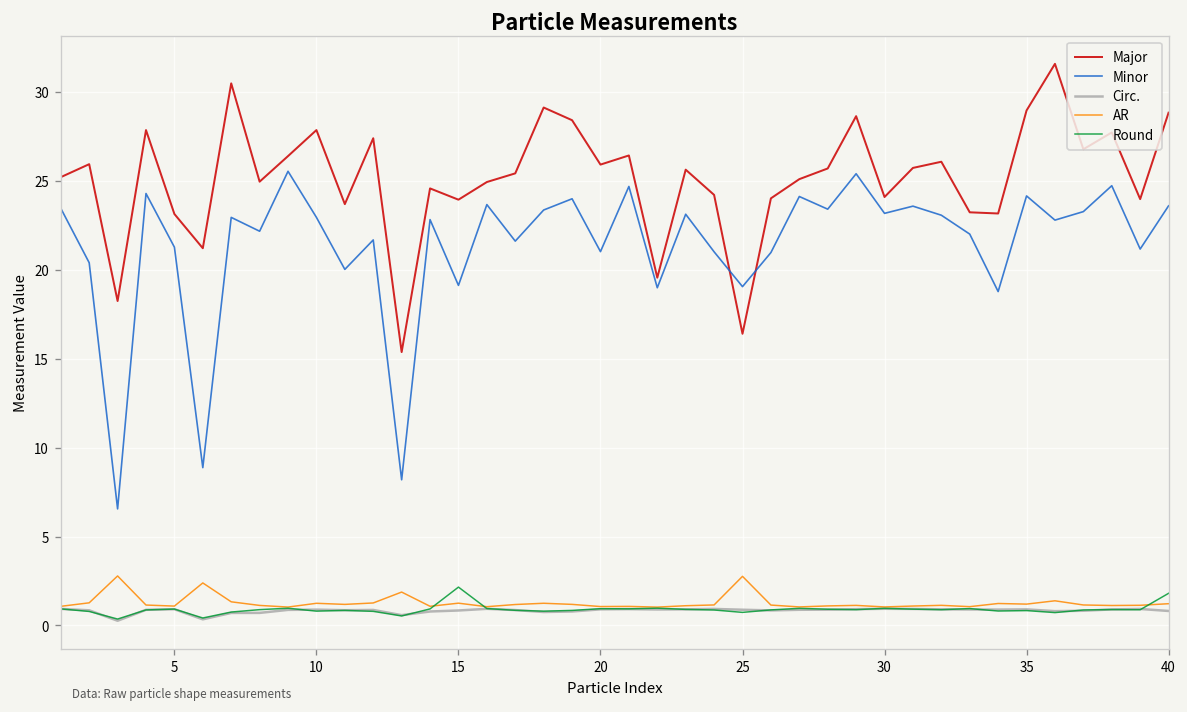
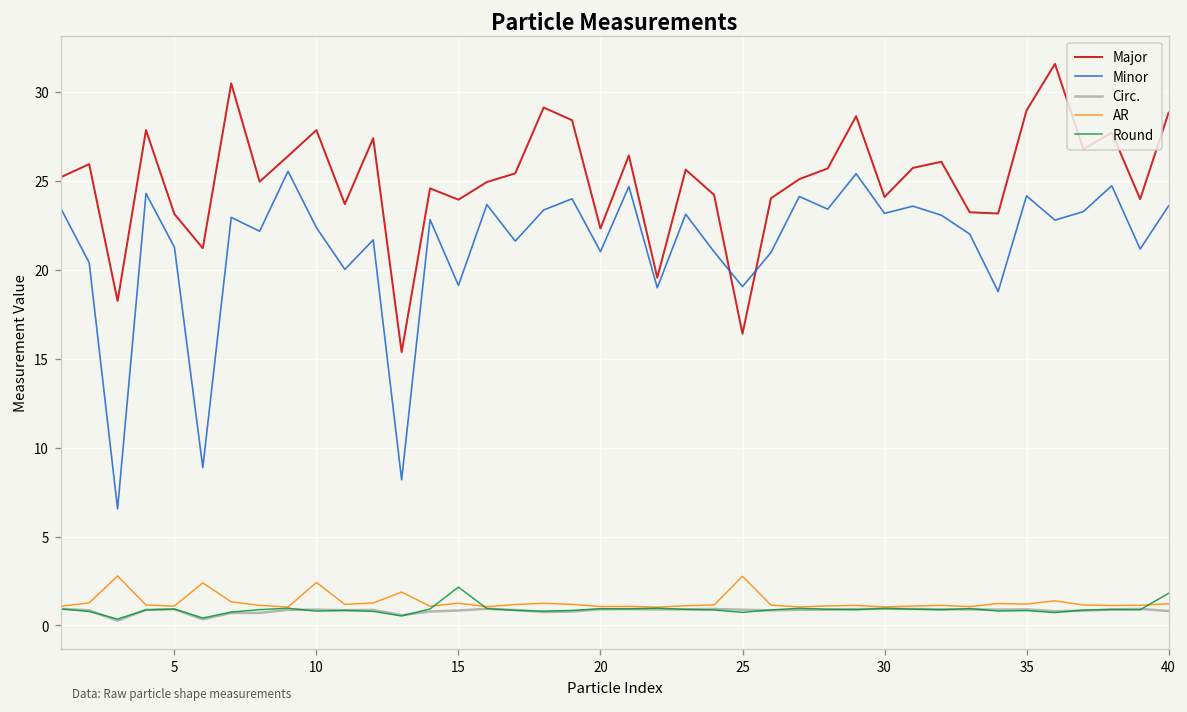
  {
    "Major": {
      "5": 23.2,
      "10": 27.9,
      "15": 24.0,
-     "20": 25.9,
+     "20": 22.3,
      "25": 16.4,
      "30": 24.1,
      "35": 29.0,
      "40": 28.9
    },
    "Minor": {
      "5": 21.3,
-     "10": 23.0,
+     "10": 22.4,
      "15": 19.1,
      "20": 21.0,
      "25": 19.1,
      "30": 23.2,
      "35": 24.2,
      "40": 23.6
    },
    "Circ.": {
      "15": 0.8,
      "40": 0.8
    },
    "AR": {
-     "10": 1.2,
+     "10": 2.4,
      "15": 1.3,
      "25": 2.8,
      "35": 1.2,
      "40": 1.2
    },
    "Round": {
      "15": 2.2,
      "40": 1.8
    }
  }
